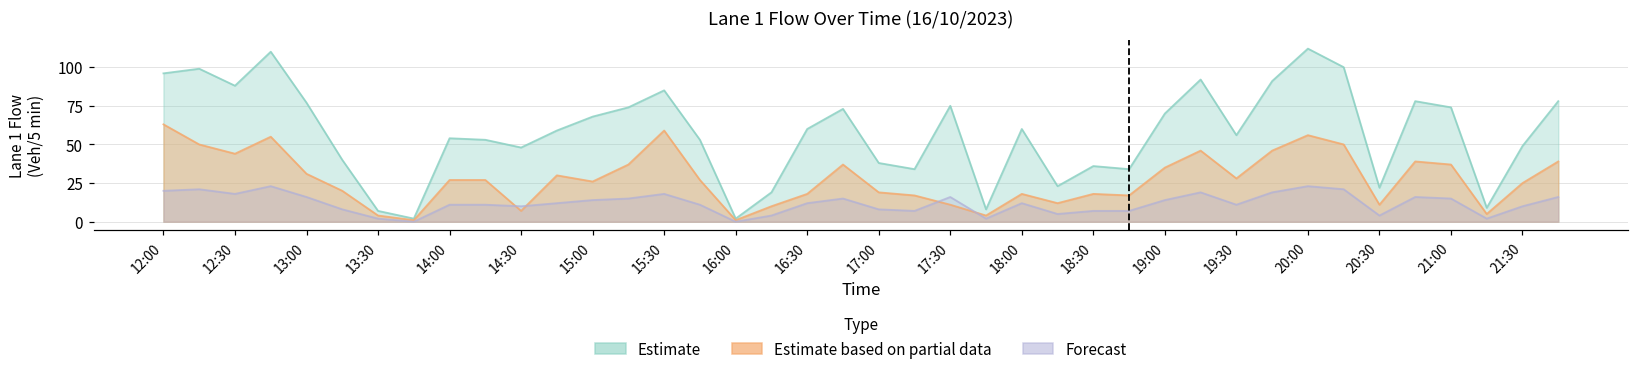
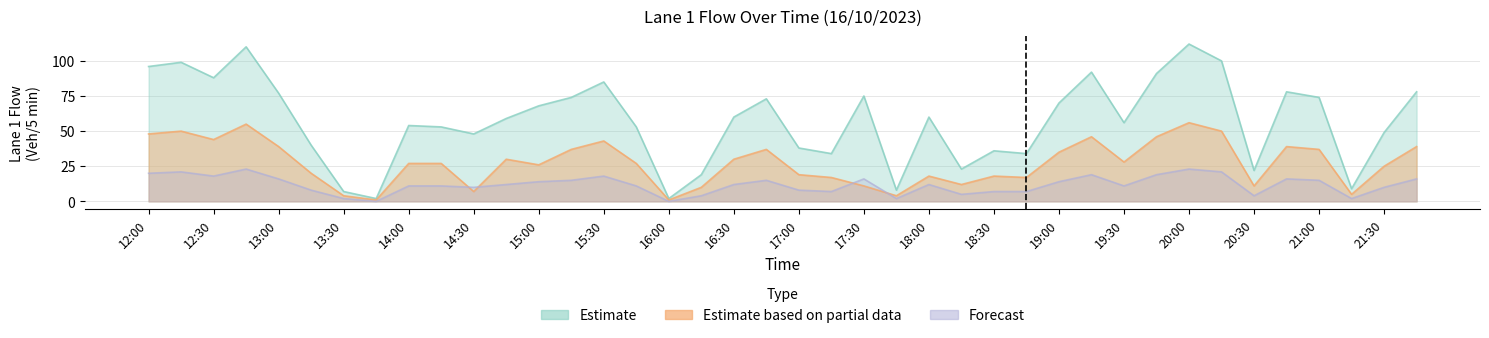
  {
    "Estimate based on partial data": {
-     "12:00": 63,
+     "12:00": 48,
      "12:30": 44,
-     "13:00": 31,
+     "13:00": 39,
      "13:30": 4,
      "14:00": 27,
      "14:30": 7,
      "15:00": 26,
-     "15:30": 59,
-     "16:30": 18,
+     "15:30": 43,
+     "16:30": 30,
      "17:00": 19,
      "17:30": 11,
      "18:00": 18,
      "18:30": 18,
      "19:00": 35,
      "19:30": 28,
      "20:00": 56,
      "20:30": 11,
      "21:00": 37,
      "21:30": 25
    }
  }
